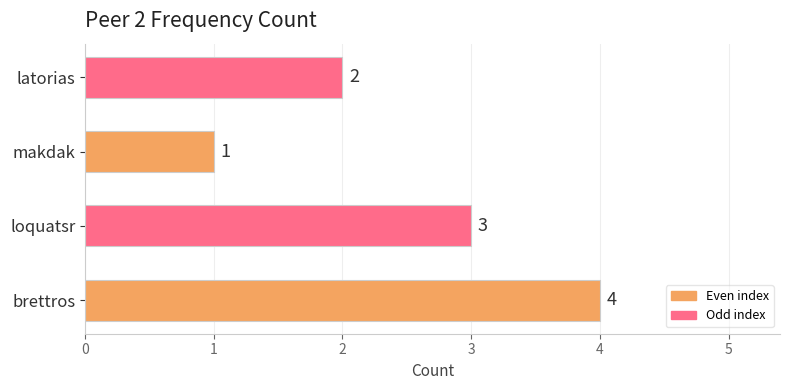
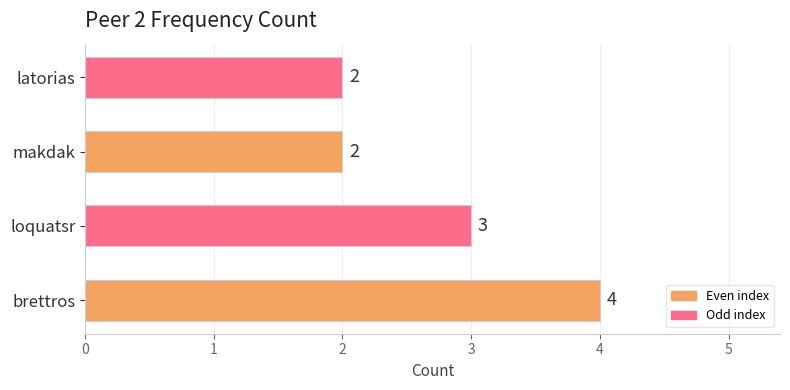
  {
    "latorias": 2,
-   "makdak": 1,
+   "makdak": 2,
    "loquatsr": 3,
    "brettros": 4
  }
